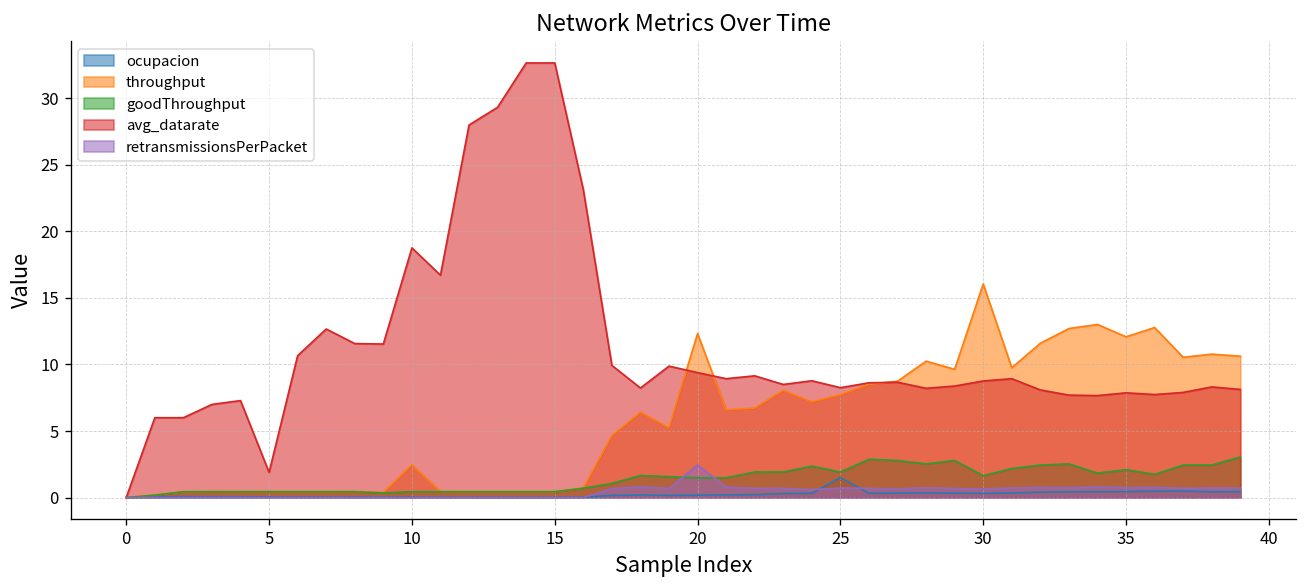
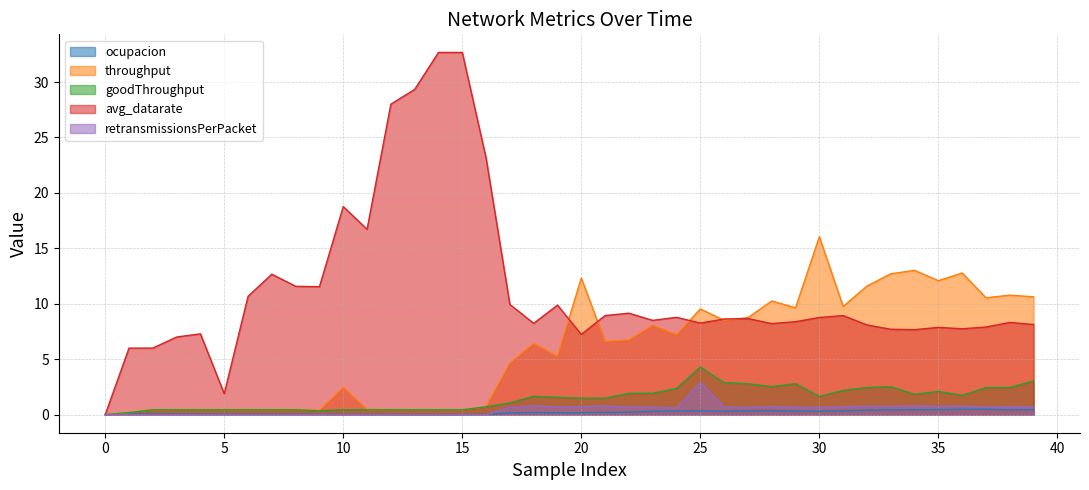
  {
    "ocupacion": {
      "20": 0.2,
-     "25": 1.5,
+     "25": 0.3,
      "30": 0.3,
      "35": 0.4
    },
    "throughput": {
      "10": 2.4,
      "20": 12.3,
-     "25": 7.7,
+     "25": 9.5,
      "30": 16.0,
      "35": 12.1
    },
    "goodThroughput": {
      "10": 0.4,
      "20": 1.5,
-     "25": 1.9,
+     "25": 4.3,
      "30": 1.6,
      "35": 2.1
    },
    "avg_datarate": {
      "5": 1.9,
      "10": 18.8,
      "15": 32.7,
-     "20": 9.4,
+     "20": 7.2,
      "25": 8.3,
      "30": 8.8,
      "35": 7.9
    },
    "retransmissionsPerPacket": {
-     "20": 2.4,
-     "25": 0.7,
+     "20": 0.7,
+     "25": 2.9,
      "30": 0.7,
      "35": 0.7
    }
  }
